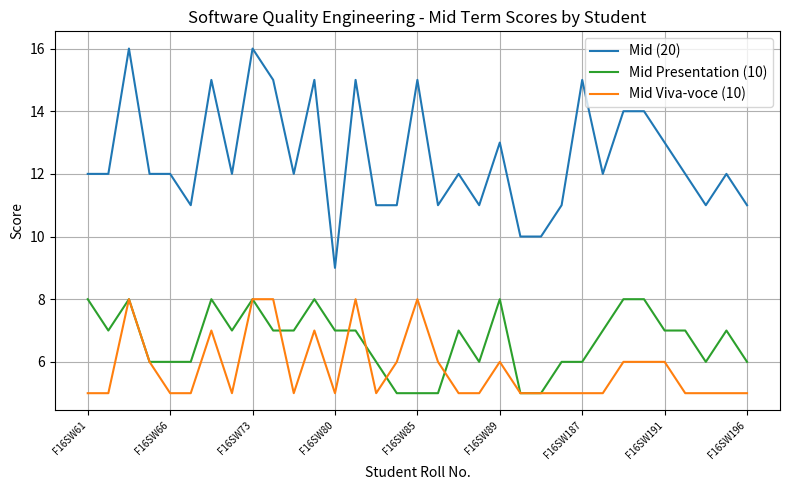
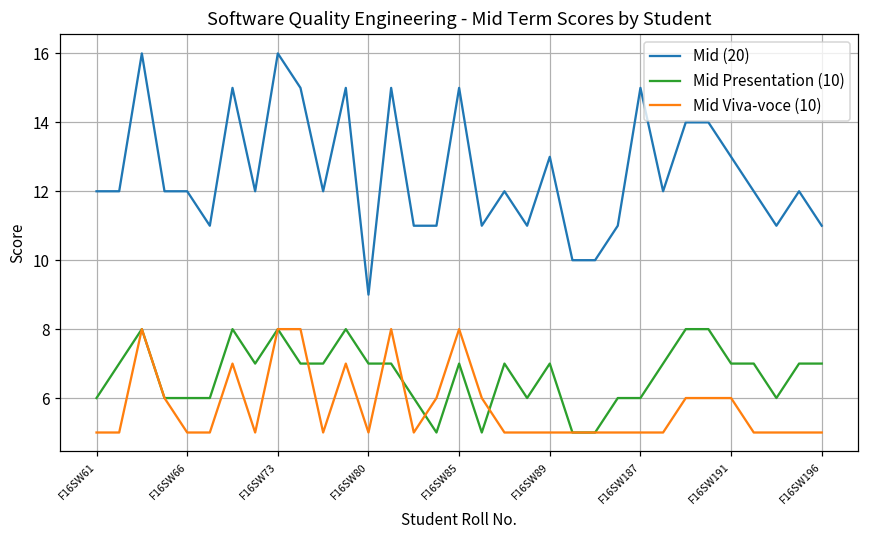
  {
    "Mid (20)": {
      "F16SW61": 12,
      "F16SW66": 12,
      "F16SW73": 16,
      "F16SW80": 9,
      "F16SW85": 15,
      "F16SW89": 13,
      "F16SW187": 15,
      "F16SW191": 13,
      "F16SW196": 11
    },
    "Mid Presentation (10)": {
-     "F16SW61": 8,
+     "F16SW61": 6,
      "F16SW66": 6,
      "F16SW80": 7,
-     "F16SW85": 5,
-     "F16SW89": 8,
+     "F16SW85": 7,
+     "F16SW89": 7,
      "F16SW187": 6,
      "F16SW191": 7,
-     "F16SW196": 6
+     "F16SW196": 7
    },
    "Mid Viva-voce (10)": {
      "F16SW61": 5,
      "F16SW66": 5,
      "F16SW80": 5,
      "F16SW85": 8,
-     "F16SW89": 6,
+     "F16SW89": 5,
      "F16SW187": 5,
      "F16SW191": 6,
      "F16SW196": 5
    }
  }
